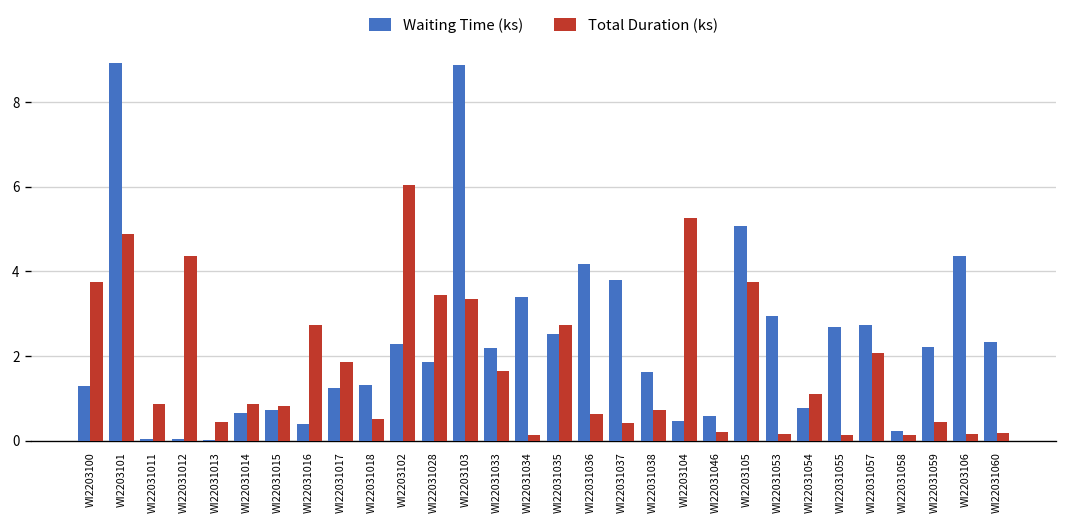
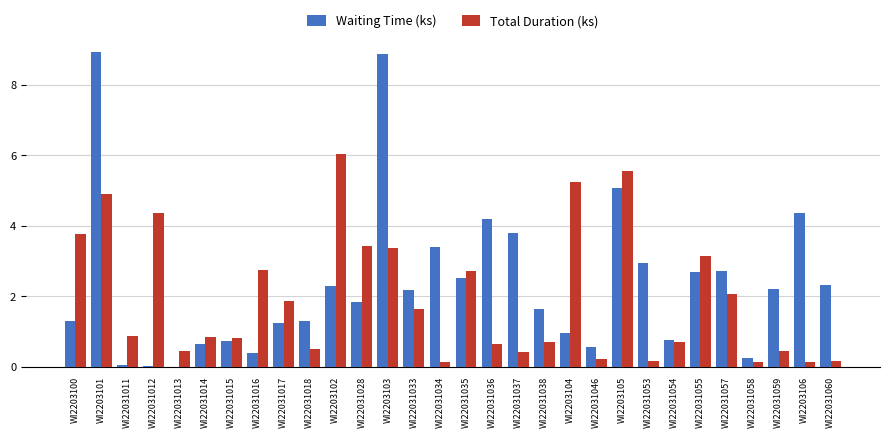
  {
    "Waiting Time (ks)": {
      "WI2203100": 1.3,
      "WI2203101": 8.9,
      "WI22031014": 0.7,
      "WI22031015": 0.7,
      "WI22031016": 0.4,
      "WI22031017": 1.3,
      "WI22031018": 1.3,
      "WI2203102": 2.3,
      "WI22031028": 1.9,
      "WI2203103": 8.9,
      "WI22031033": 2.2,
      "WI22031034": 3.4,
      "WI22031035": 2.5,
      "WI22031036": 4.2,
      "WI22031037": 3.8,
      "WI22031038": 1.6,
-     "WI2203104": 0.5,
+     "WI2203104": 1.0,
      "WI22031046": 0.6,
      "WI2203105": 5.1,
      "WI22031053": 2.9,
      "WI22031054": 0.8,
      "WI22031055": 2.7,
      "WI22031057": 2.7,
      "WI22031058": 0.2,
      "WI22031059": 2.2,
      "WI2203106": 4.4,
      "WI22031060": 2.3
    },
    "Total Duration (ks)": {
      "WI2203100": 3.8,
      "WI2203101": 4.9,
      "WI22031011": 0.9,
      "WI22031012": 4.4,
      "WI22031013": 0.4,
      "WI22031014": 0.9,
      "WI22031015": 0.8,
      "WI22031016": 2.7,
      "WI22031017": 1.9,
      "WI22031018": 0.5,
      "WI2203102": 6.0,
      "WI22031028": 3.4,
      "WI2203103": 3.4,
      "WI22031033": 1.6,
      "WI22031034": 0.1,
      "WI22031035": 2.7,
      "WI22031036": 0.6,
      "WI22031037": 0.4,
      "WI22031038": 0.7,
      "WI2203104": 5.3,
      "WI22031046": 0.2,
-     "WI2203105": 3.8,
+     "WI2203105": 5.6,
      "WI22031053": 0.2,
-     "WI22031054": 1.1,
-     "WI22031055": 0.1,
+     "WI22031054": 0.7,
+     "WI22031055": 3.1,
      "WI22031057": 2.1,
      "WI22031058": 0.1,
      "WI22031059": 0.4,
      "WI2203106": 0.2,
      "WI22031060": 0.2
    }
  }
